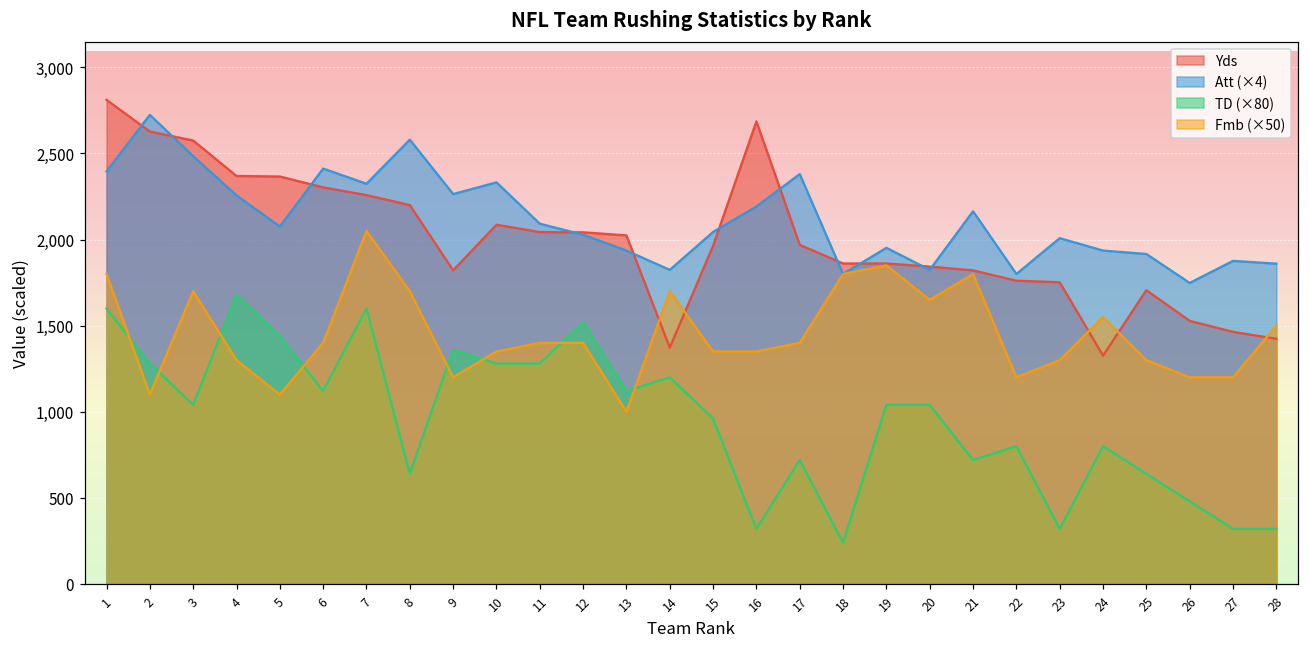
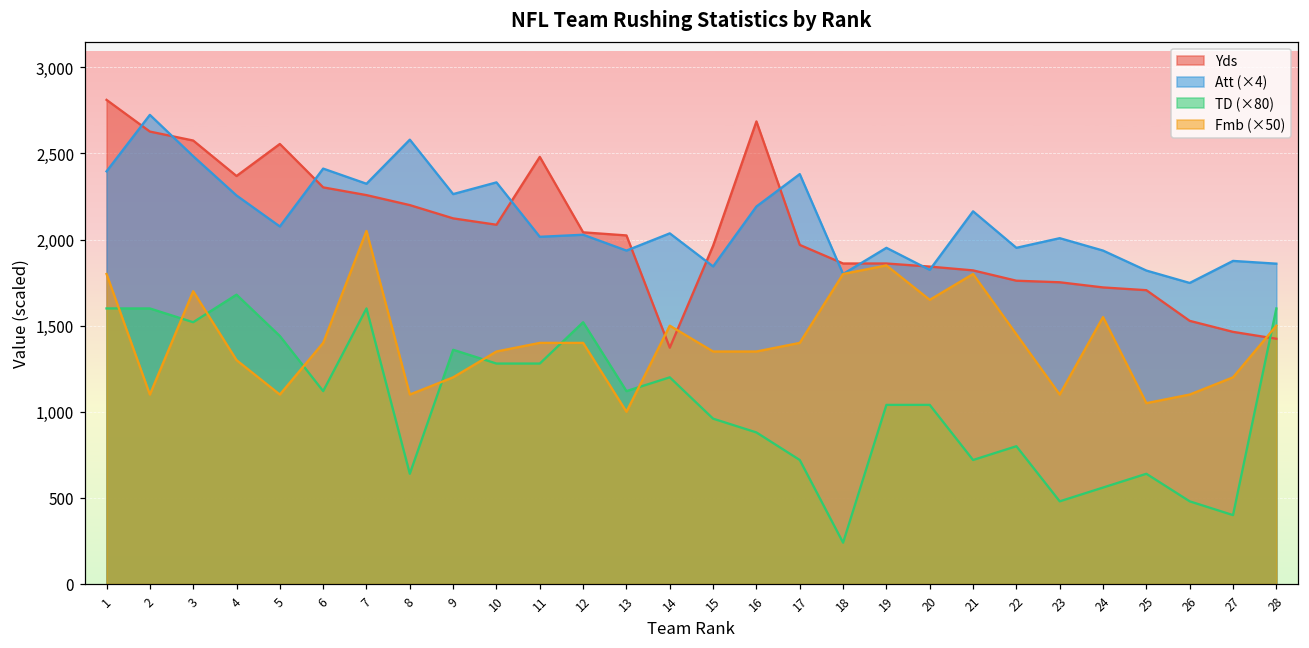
  {
    "Yds": {
      "1": "2,810",
      "2": "2,630",
      "3": "2,580",
      "4": "2,370",
-     "5": "2,370",
+     "5": "2,560",
      "6": "2,300",
      "7": "2,260",
      "8": "2,200",
-     "9": "1,820",
+     "9": "2,120",
      "10": "2,090",
-     "11": "2,040",
+     "11": "2,480",
      "13": "2,020",
      "14": "1,370",
      "15": "1,960",
      "16": "2,690",
      "17": "1,970",
      "18": "1,860",
      "20": "1,840",
      "21": "1,820",
      "22": "1,760",
      "23": "1,750",
-     "24": "1,330",
+     "24": "1,720",
      "25": "1,710",
      "26": "1,530",
      "27": "1,460",
      "28": "1,420"
    },
    "Att (×4)": {
      "1": "2,400",
      "2": "2,720",
      "3": "2,480",
      "4": "2,260",
      "5": "2,080",
      "6": "2,410",
      "7": "2,320",
      "8": "2,580",
      "9": "2,260",
      "10": "2,330",
-     "11": "2,090",
+     "11": "2,020",
      "13": "1,940",
-     "14": "1,820",
-     "15": "2,040",
+     "14": "2,040",
+     "15": "1,840",
      "16": "2,190",
      "17": "2,380",
      "19": "1,950",
      "20": "1,820",
      "21": "2,160",
-     "22": "1,800",
+     "22": "1,950",
      "23": "2,010",
      "24": "1,940",
-     "25": "1,920",
+     "25": "1,820",
      "26": "1,750",
      "27": "1,880",
      "28": "1,860"
    },
    "TD (×80)": {
      "1": "1,600",
-     "2": "1,280",
-     "3": "1,040",
+     "2": "1,600",
+     "3": "1,520",
      "4": "1,680",
      "5": "1,440",
      "6": "1,120",
      "7": "1,600",
      "8": "640",
      "9": "1,360",
      "10": "1,280",
      "11": "1,280",
      "12": "1,520",
      "13": "1,120",
      "14": "1,200",
      "15": "960",
-     "16": "320",
+     "16": "880",
      "17": "720",
      "18": "240",
      "19": "1,040",
      "20": "1,040",
      "21": "720",
      "22": "800",
-     "23": "320",
-     "24": "800",
+     "23": "480",
+     "24": "560",
      "25": "640",
      "26": "480",
-     "27": "320",
-     "28": "320"
+     "27": "400",
+     "28": "1,600"
    },
    "Fmb (×50)": {
      "1": "1,800",
      "2": "1,100",
      "3": "1,700",
      "4": "1,300",
      "5": "1,100",
      "6": "1,400",
      "7": "2,050",
-     "8": "1,700",
+     "8": "1,100",
      "9": "1,200",
      "10": "1,350",
      "11": "1,400",
      "12": "1,400",
      "13": "1,000",
-     "14": "1,700",
+     "14": "1,500",
      "15": "1,350",
      "16": "1,350",
      "17": "1,400",
      "20": "1,650",
      "21": "1,800",
-     "22": "1,200",
-     "23": "1,300",
+     "22": "1,450",
+     "23": "1,100",
      "24": "1,550",
-     "25": "1,300",
-     "26": "1,200",
+     "25": "1,050",
+     "26": "1,100",
      "27": "1,200",
      "28": "1,500"
    }
  }
